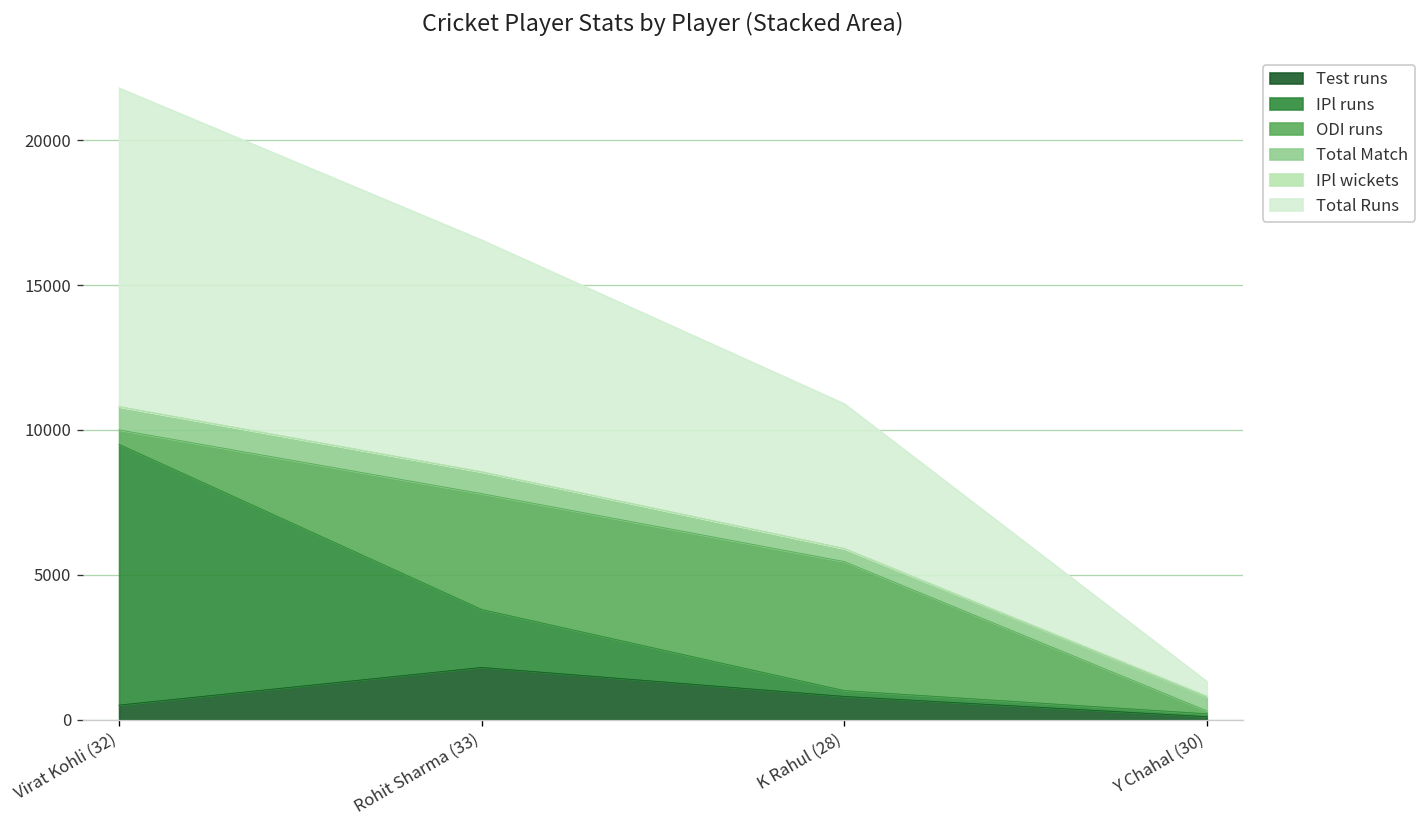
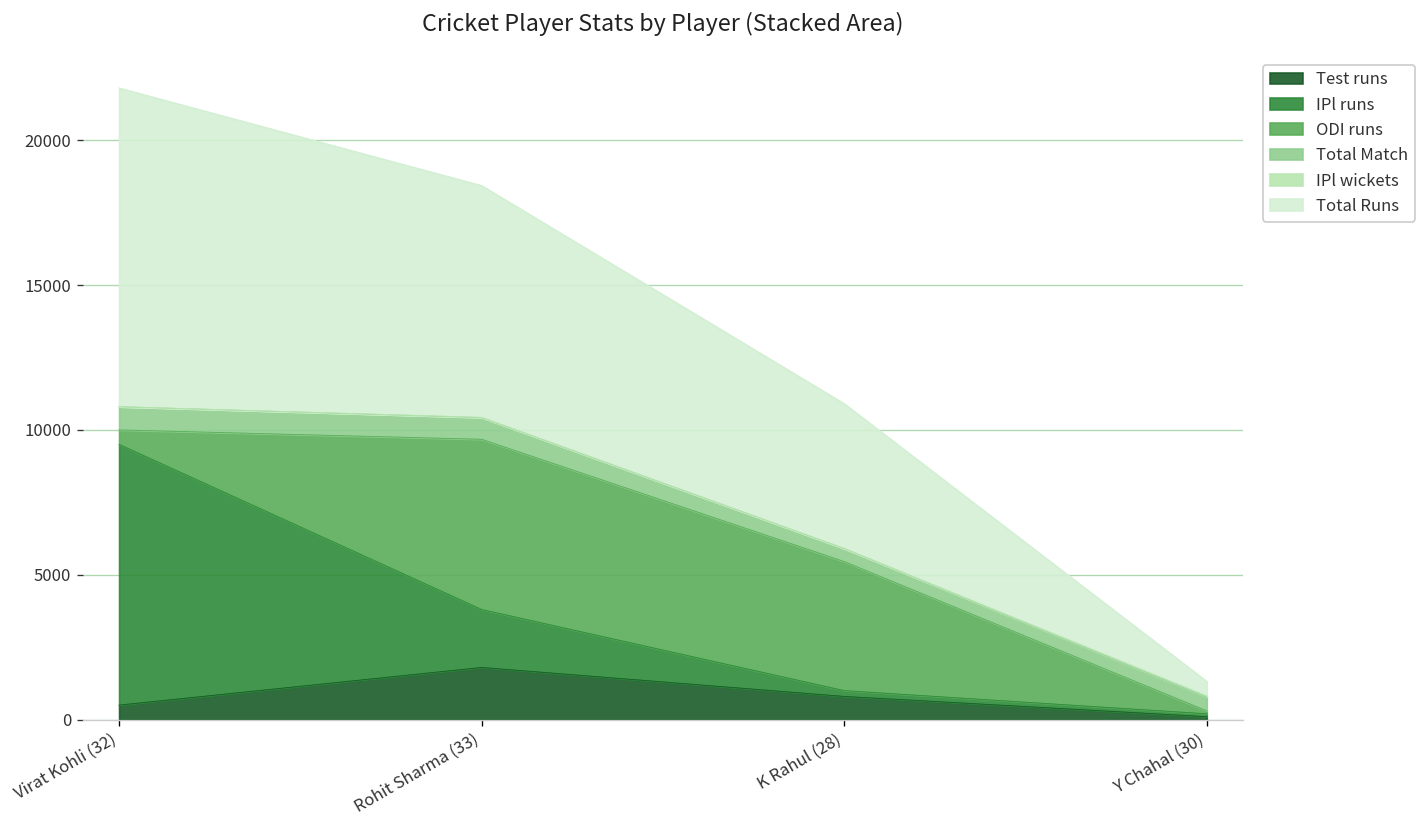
  {
    "ODI runs": {
      "Virat Kohli (32)": 500,
-     "Rohit Sharma (33)": 4000,
+     "Rohit Sharma (33)": 5900,
      "K Rahul (28)": 4500
    }
  }
